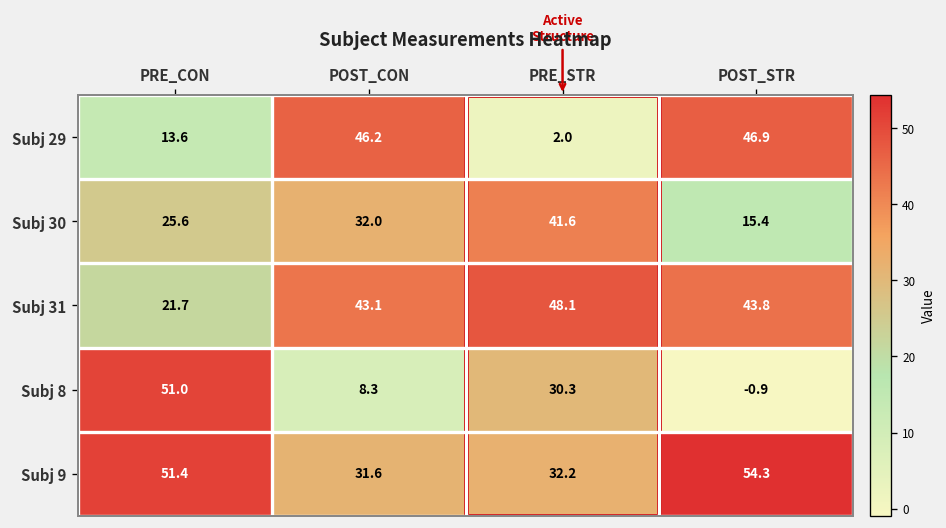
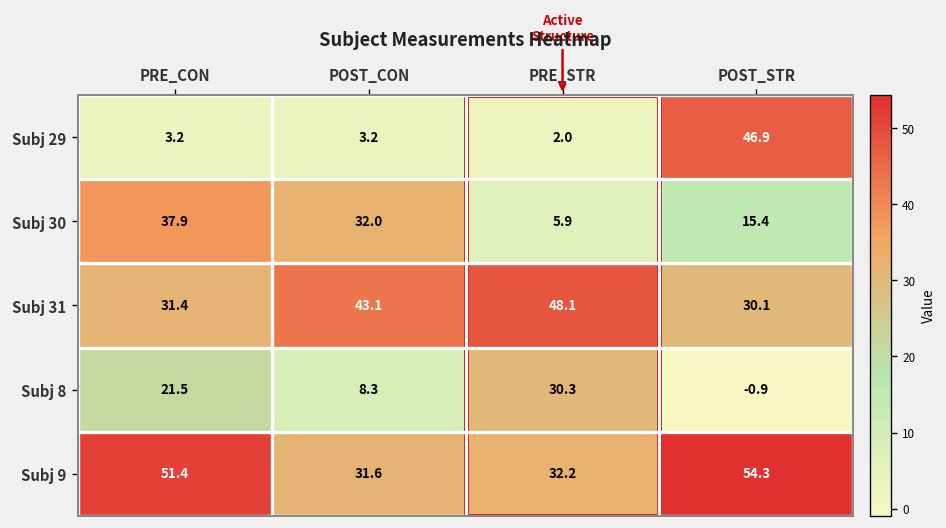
  {
    "Subj 29": {
-     "PRE_CON": 13.6,
-     "POST_CON": 46.2,
+     "PRE_CON": 3.2,
+     "POST_CON": 3.2,
      "PRE_STR": 2.0,
      "POST_STR": 46.9
    },
    "Subj 30": {
-     "PRE_CON": 25.6,
+     "PRE_CON": 37.9,
      "POST_CON": 32.0,
-     "PRE_STR": 41.6,
+     "PRE_STR": 5.9,
      "POST_STR": 15.4
    },
    "Subj 31": {
-     "PRE_CON": 21.7,
+     "PRE_CON": 31.4,
      "POST_CON": 43.1,
      "PRE_STR": 48.1,
-     "POST_STR": 43.8
+     "POST_STR": 30.1
    },
    "Subj 8": {
-     "PRE_CON": 51.0,
+     "PRE_CON": 21.5,
      "POST_CON": 8.3,
      "PRE_STR": 30.3,
      "POST_STR": -0.9
    },
    "Subj 9": {
      "PRE_CON": 51.4,
      "POST_CON": 31.6,
      "PRE_STR": 32.2,
      "POST_STR": 54.3
    }
  }
